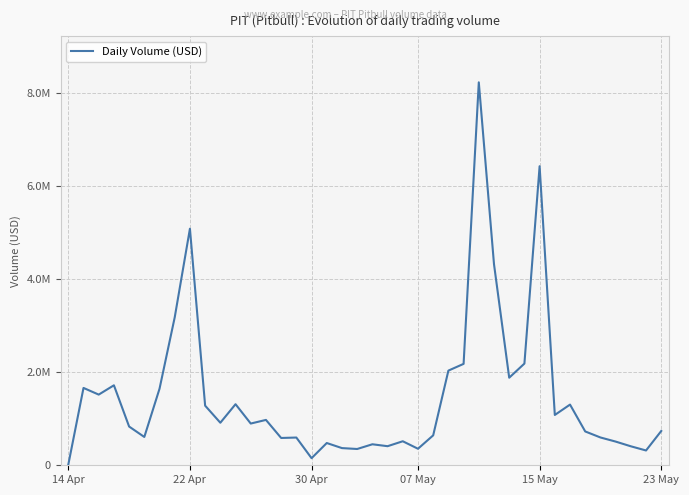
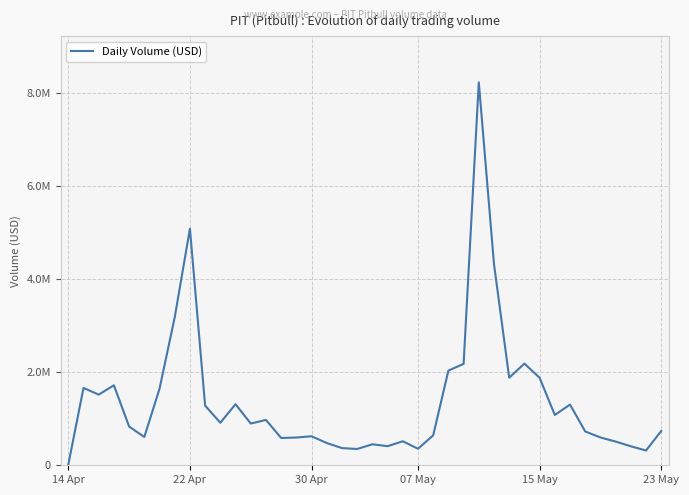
  {
    "14 Apr": 0,
    "22 Apr": 5100000,
-   "30 Apr": 200000,
+   "30 Apr": 600000,
    "07 May": 400000,
-   "15 May": 6400000,
+   "15 May": 1900000,
    "23 May": 700000
  }
